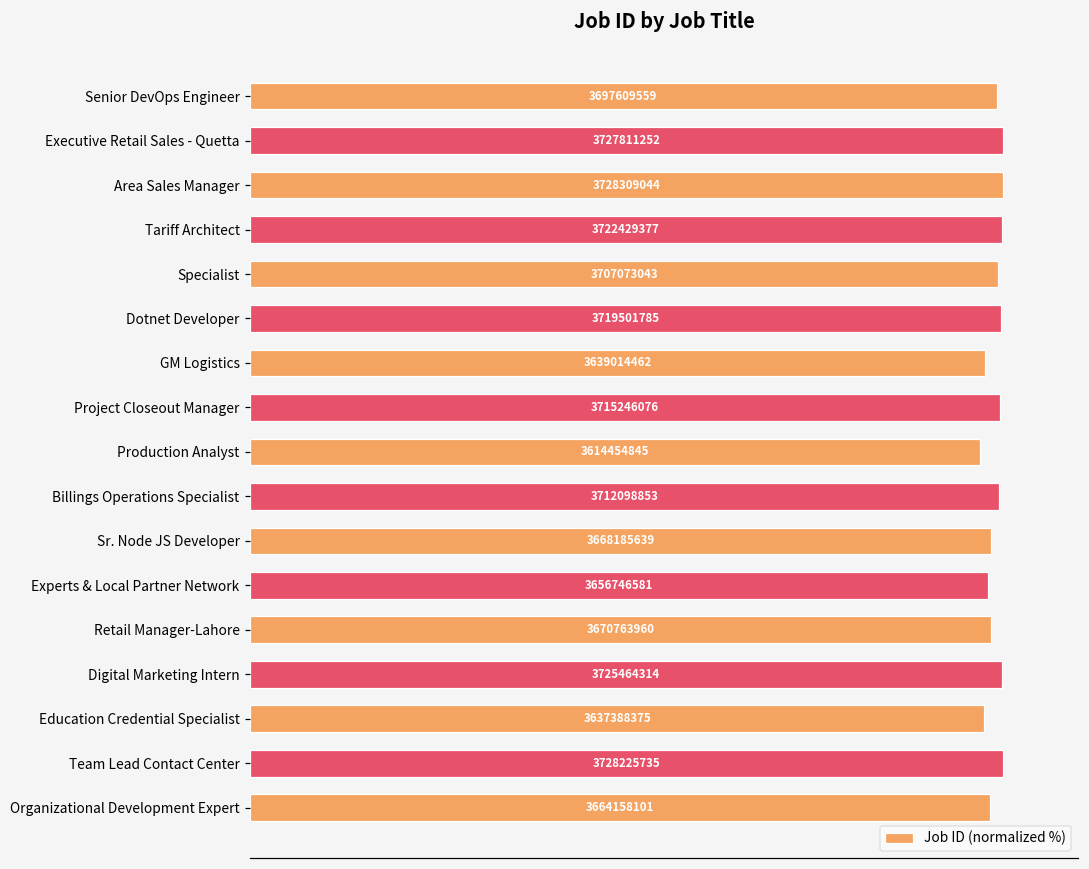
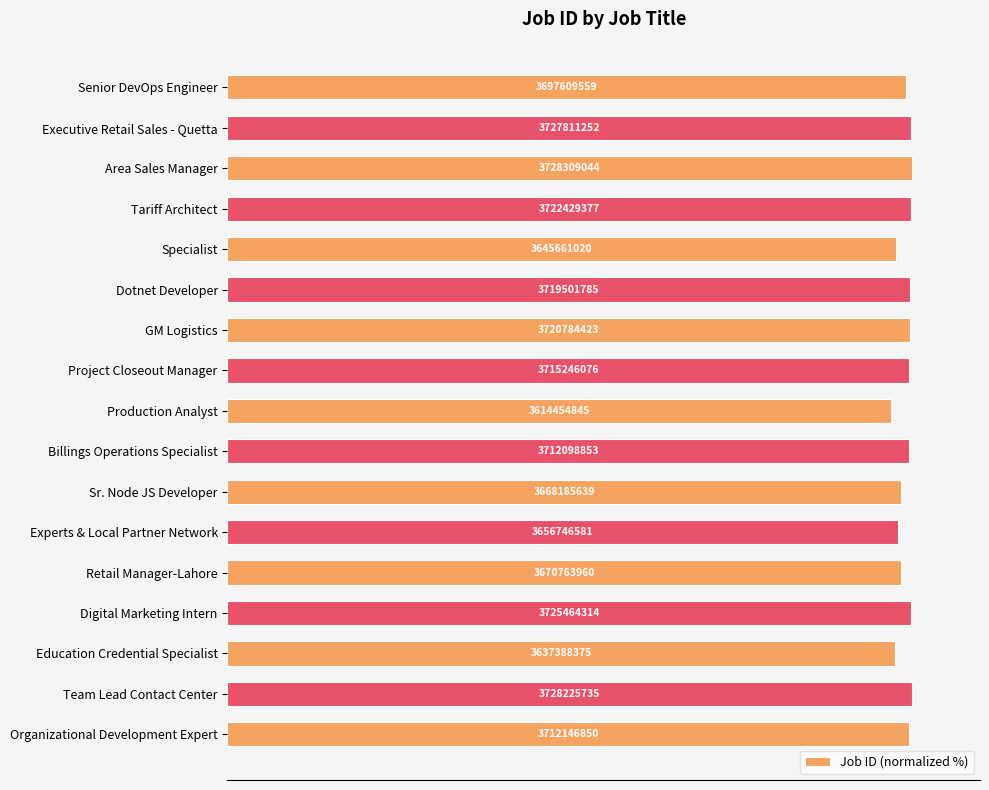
  {
-   "Specialist": 3707073043,
-   "GM Logistics": 3639014462,
-   "Organizational Development Expert": 3664158101
+   "Specialist": 3645661020,
+   "GM Logistics": 3720784423,
+   "Organizational Development Expert": 3712146850
  }
